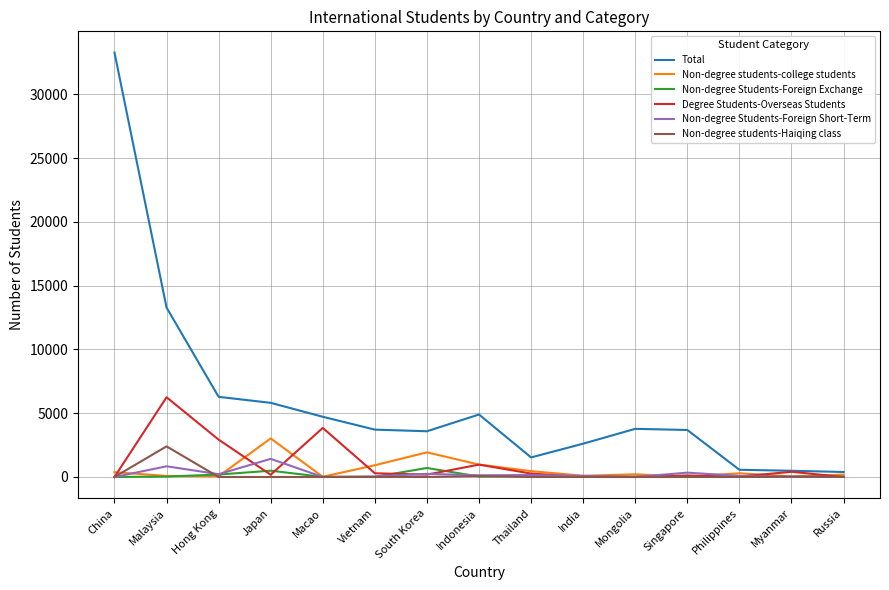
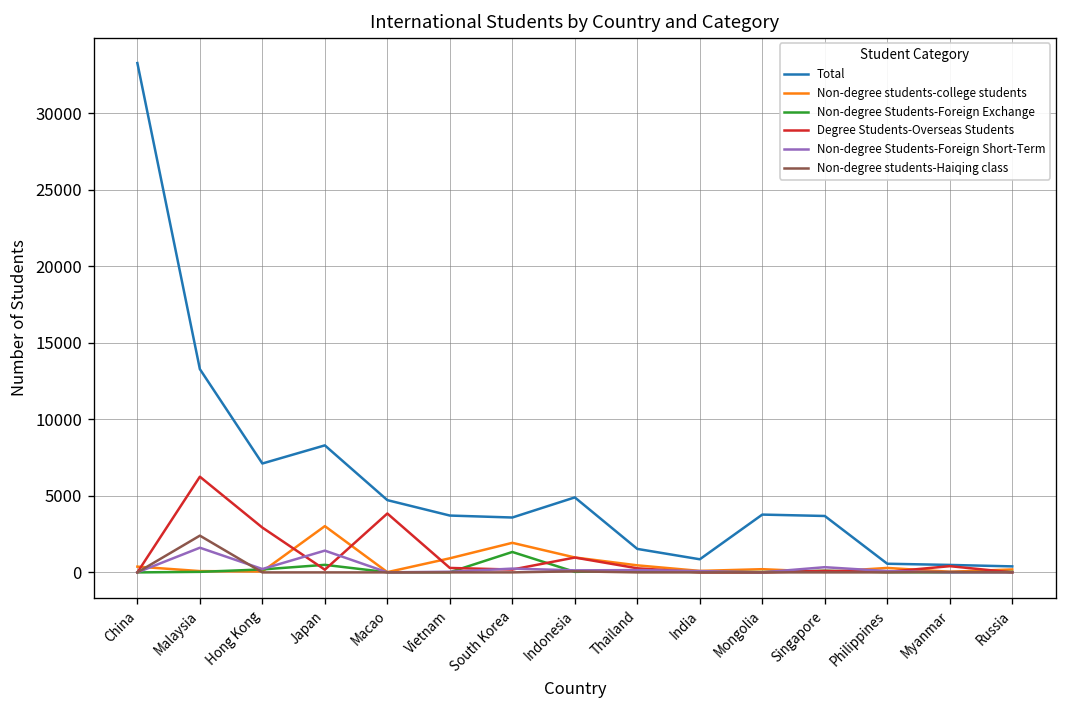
  {
    "Total": {
      "China": 33300,
      "Malaysia": 13300,
-     "Hong Kong": 6300,
-     "Japan": 5800,
+     "Hong Kong": 7100,
+     "Japan": 8300,
      "Macao": 4700,
      "Vietnam": 3700,
      "South Korea": 3600,
      "Indonesia": 4900,
      "Thailand": 1500,
-     "India": 2600,
+     "India": 900,
      "Mongolia": 3800,
      "Singapore": 3700,
      "Philippines": 600
    },
    "Non-degree students-college students": {
      "China": 400,
      "Japan": 3000,
      "Vietnam": 900,
      "South Korea": 1900,
      "Philippines": 300
    },
    "Non-degree Students-Foreign Exchange": {
      "Japan": 500,
-     "South Korea": 700
+     "South Korea": 1300
    },
    "Degree Students-Overseas Students": {
      "Malaysia": 6300,
      "Hong Kong": 2900,
      "Macao": 3800,
      "Vietnam": 300
    },
    "Non-degree Students-Foreign Short-Term": {
-     "Malaysia": 800,
+     "Malaysia": 1600,
      "Japan": 1400,
      "Singapore": 300
    },
    "Non-degree students-Haiqing class": {
      "Malaysia": 2400
    }
  }
